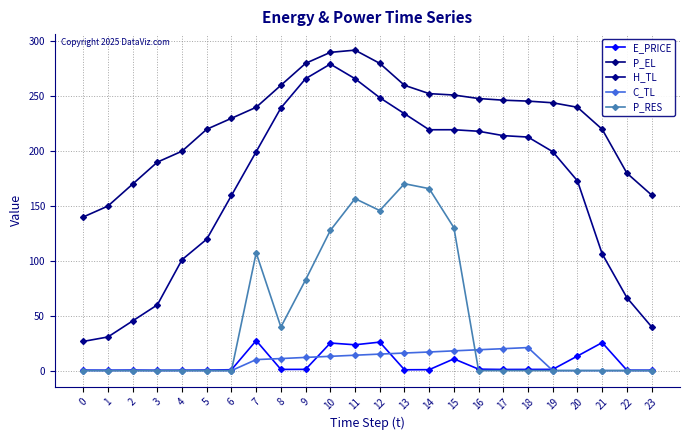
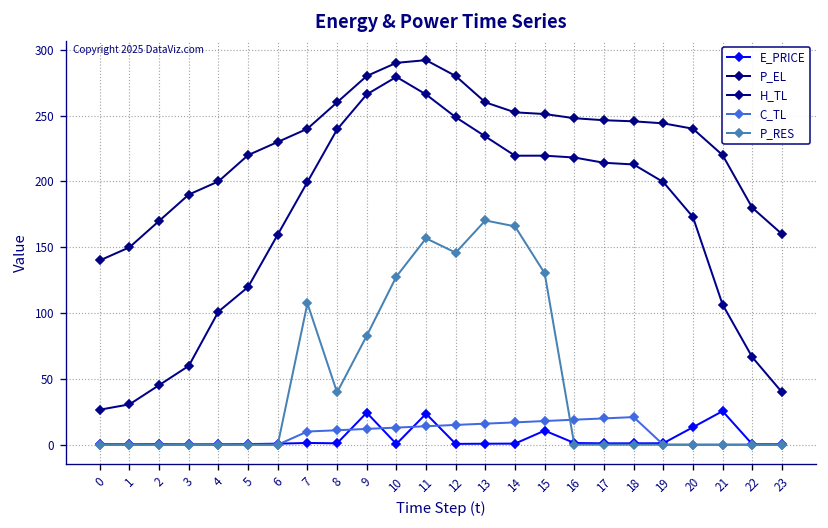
  {
    "E_PRICE": {
-     "7": 27,
+     "7": 1,
      "8": 1,
-     "9": 1,
-     "10": 25,
+     "9": 24,
+     "10": 1,
      "11": 24,
-     "12": 26,
+     "12": 1,
      "13": 1,
      "14": 1,
      "15": 11,
      "20": 13,
      "21": 25
    }
  }
